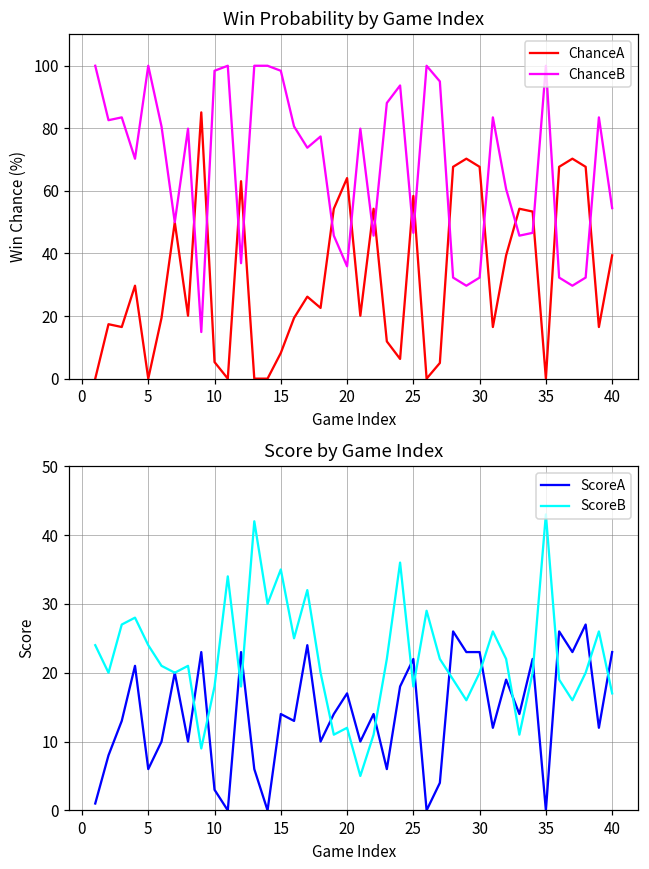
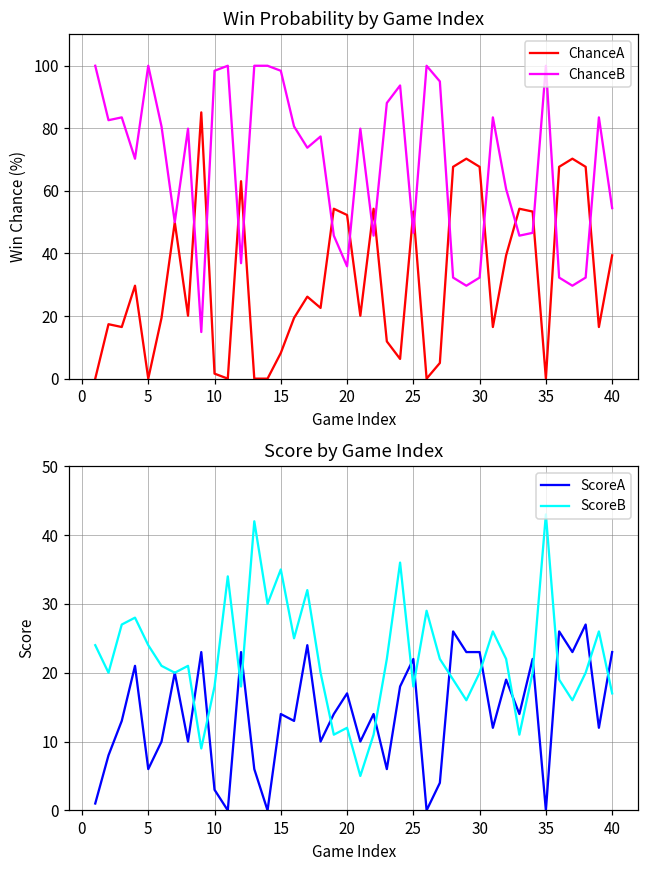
  {
    "Win Probability by Game Index": {
      "ChanceA": {
        "5": 0,
-       "10": 5,
+       "10": 2,
        "15": 8,
-       "20": 64,
-       "25": 58,
+       "20": 52,
+       "25": 53,
        "30": 68,
        "35": 0,
        "40": 39
      },
      "ChanceB": {
        "5": 100,
        "10": 98,
        "15": 98,
        "20": 36,
        "25": 47,
        "30": 32,
        "40": 55
      }
    },
    "Score by Game Index": {
      "ScoreA": {
        "5": 6,
        "10": 3,
        "15": 14,
        "20": 17,
        "25": 22,
        "30": 23,
        "35": 0,
        "40": 23
      },
      "ScoreB": {
        "5": 24,
        "10": 18,
        "15": 35,
        "20": 12,
        "25": 18,
        "30": 20,
        "40": 17
      }
    }
  }
